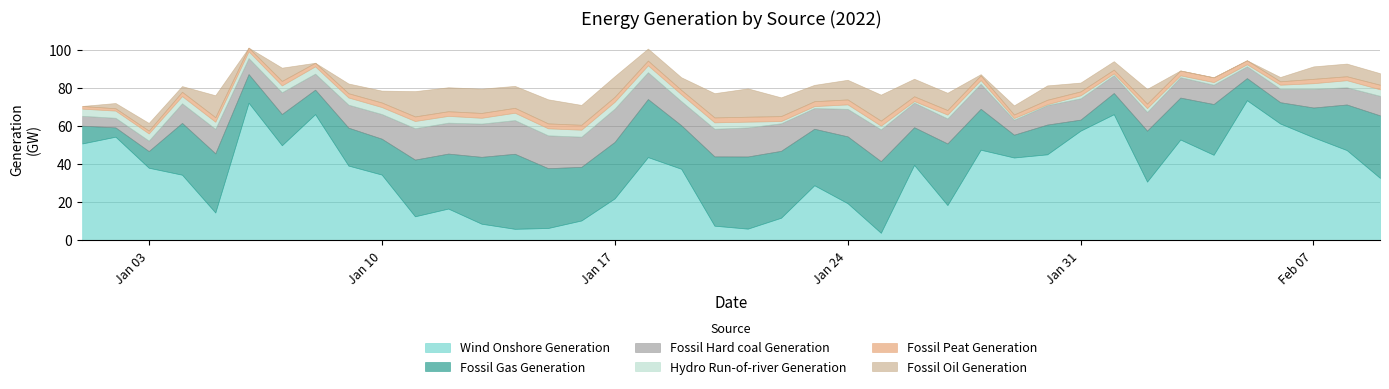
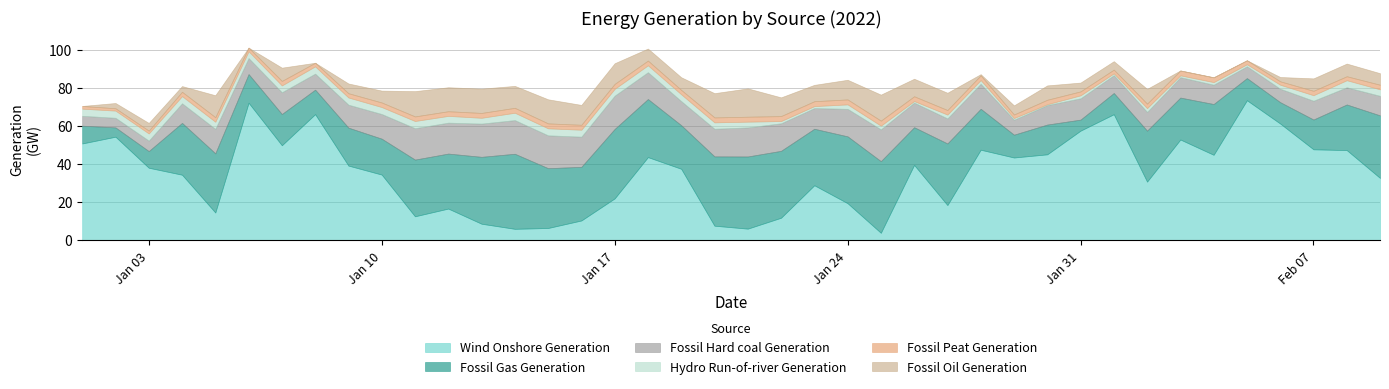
  {
    "Wind Onshore Generation": {
      "Jan 03": 38,
      "Jan 10": 35,
      "Jan 17": 22,
      "Jan 24": 20,
      "Jan 31": 58,
-     "Feb 07": 54
+     "Feb 07": 48
    },
    "Fossil Gas Generation": {
      "Jan 03": 9,
      "Jan 10": 19,
-     "Jan 17": 30,
+     "Jan 17": 36,
      "Jan 24": 35,
      "Jan 31": 6,
      "Feb 07": 16
    },
    "Hydro Run-of-river Generation": {
      "Jan 03": 4,
      "Jan 10": 4,
      "Jan 17": 4,
      "Jan 24": 2,
      "Jan 31": 2,
      "Feb 07": 3
    }
  }
